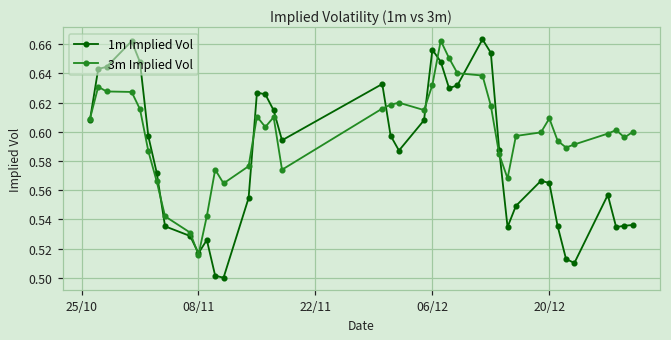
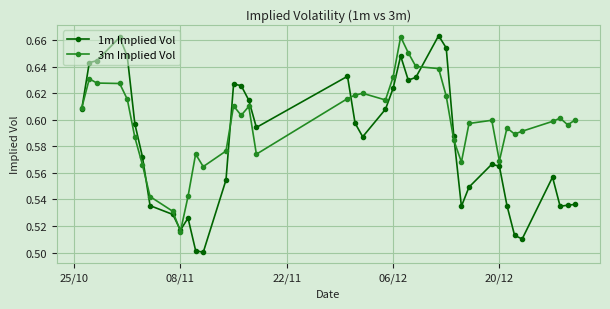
  {
    "1m Implied Vol": {
-     "06/12": 0.656,
+     "06/12": 0.623,
      "20/12": 0.565
    },
    "3m Implied Vol": {
      "06/12": 0.632,
-     "20/12": 0.609
+     "20/12": 0.569
    }
  }
